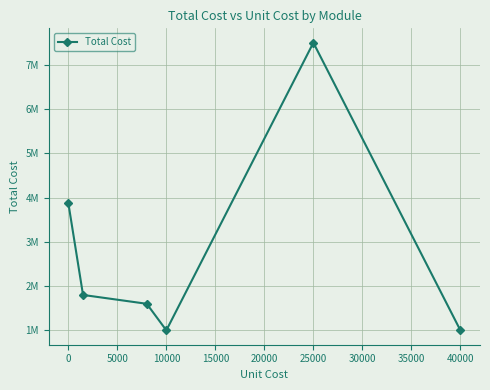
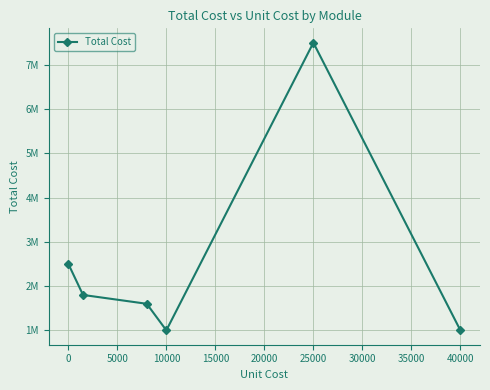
  {
-   "0": 3900000,
+   "0": 2500000,
    "10000": 1000000,
    "25000": 7500000,
    "40000": 1000000
  }
